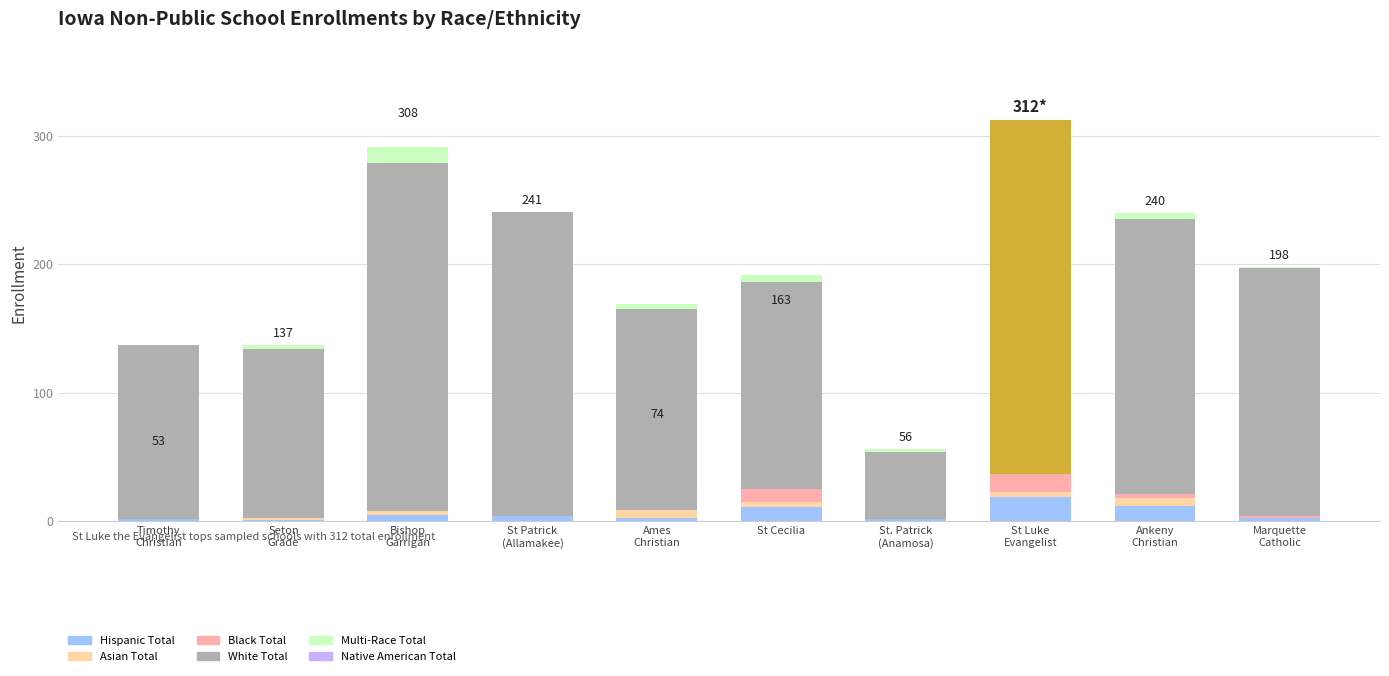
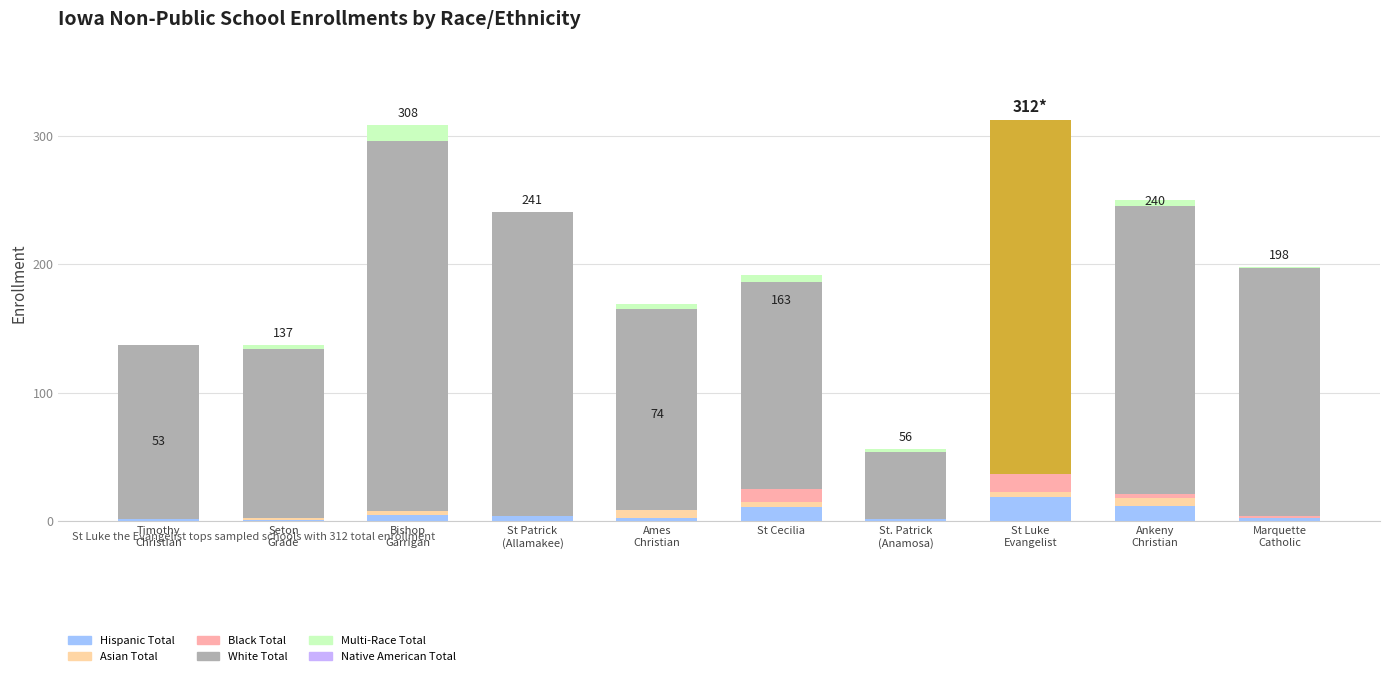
  {
    "White Total": {
      "Seton Grade": 131,
-     "Bishop Garrigan": 271,
+     "Bishop Garrigan": 288,
      "St. Patrick (Anamosa)": 52,
-     "Ankeny Christian": 214,
+     "Ankeny Christian": 224,
      "Marquette Catholic": 193
    }
  }
